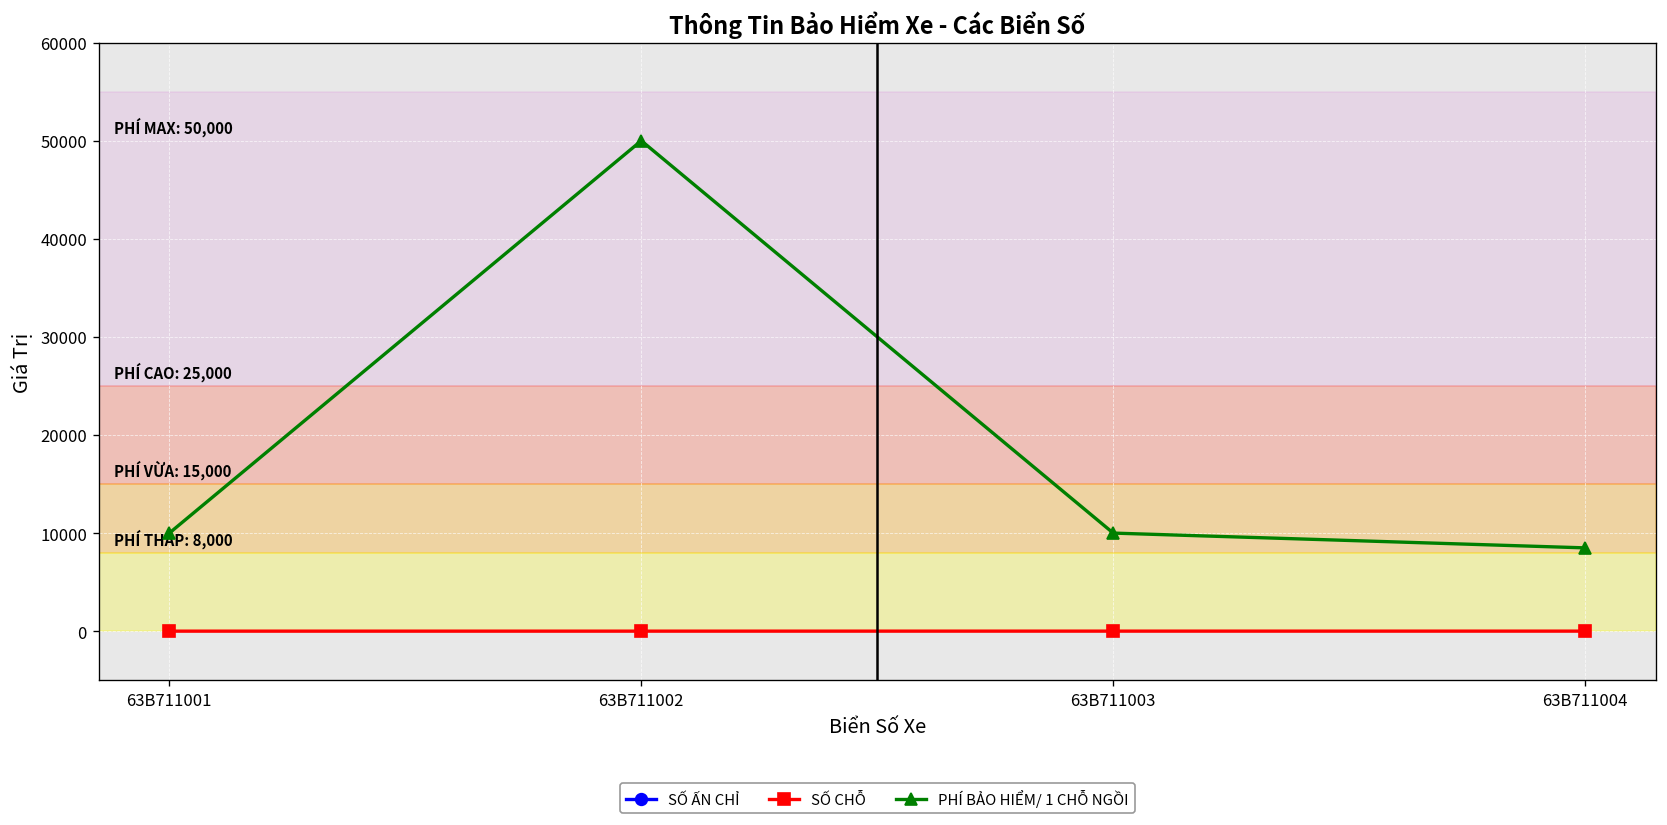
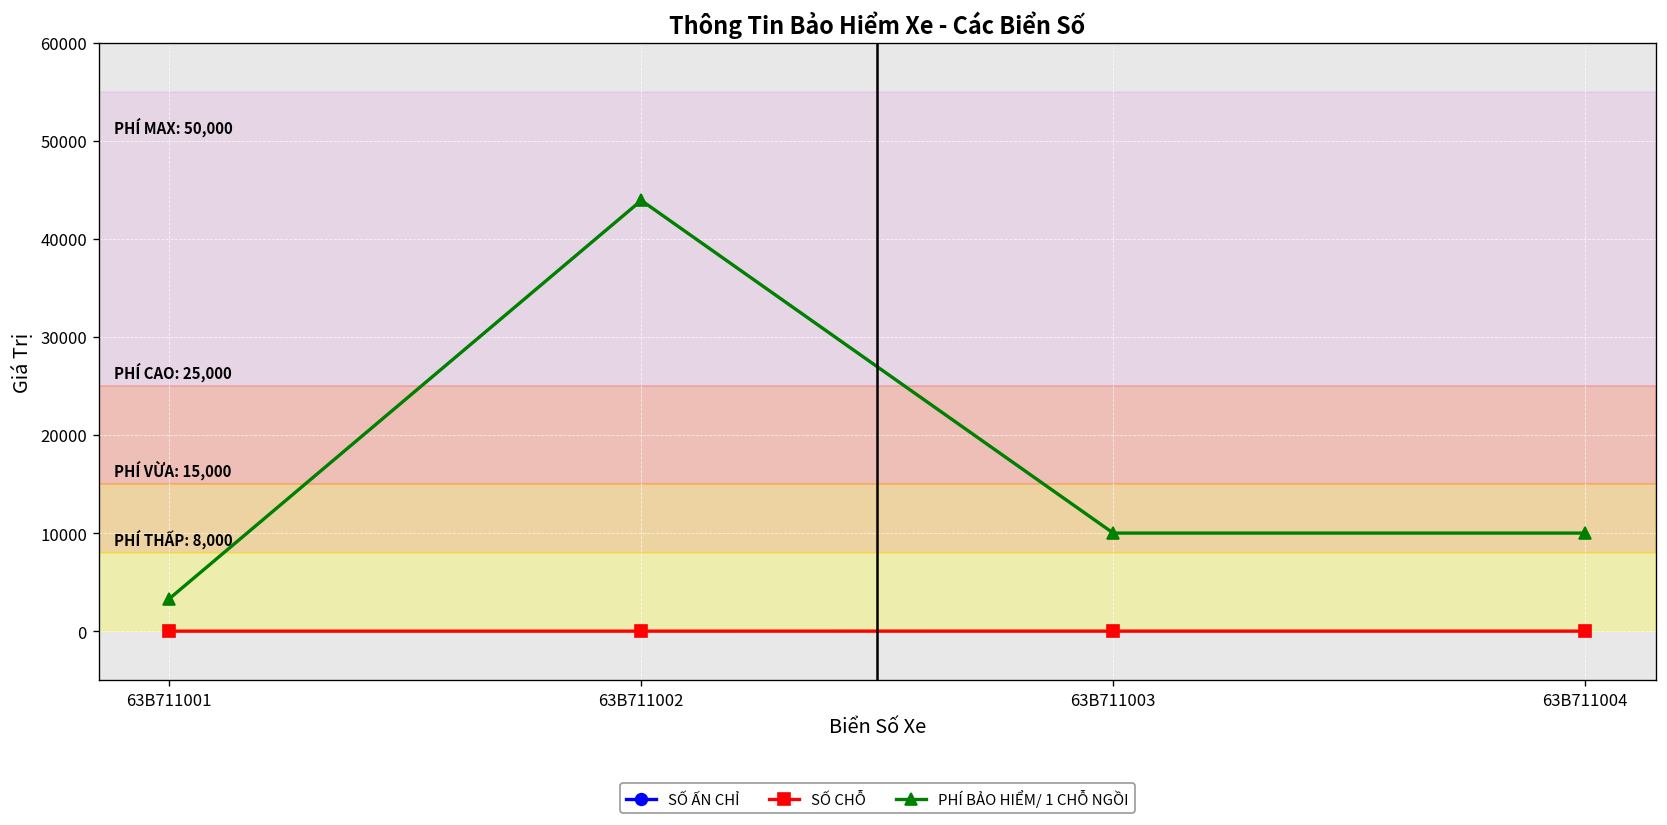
  {
    "SỐ CHỖ": {
      "63B711001": 0,
      "63B711002": 0,
      "63B711003": 0,
      "63B711004": 0
    },
    "PHÍ BẢO HIỂM/ 1 CHỖ NGỒI": {
-     "63B711001": 10000,
-     "63B711002": 50000,
+     "63B711001": 3000,
+     "63B711002": 44000,
      "63B711003": 10000,
-     "63B711004": 8000
+     "63B711004": 10000
    }
  }
